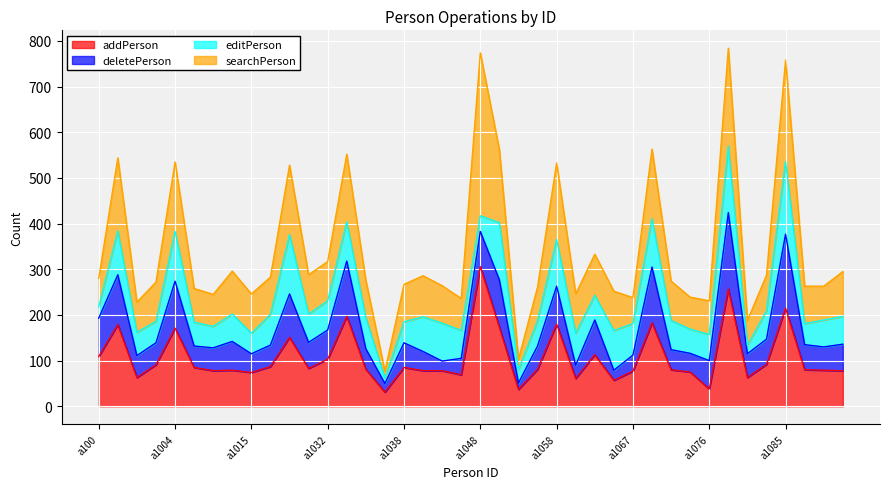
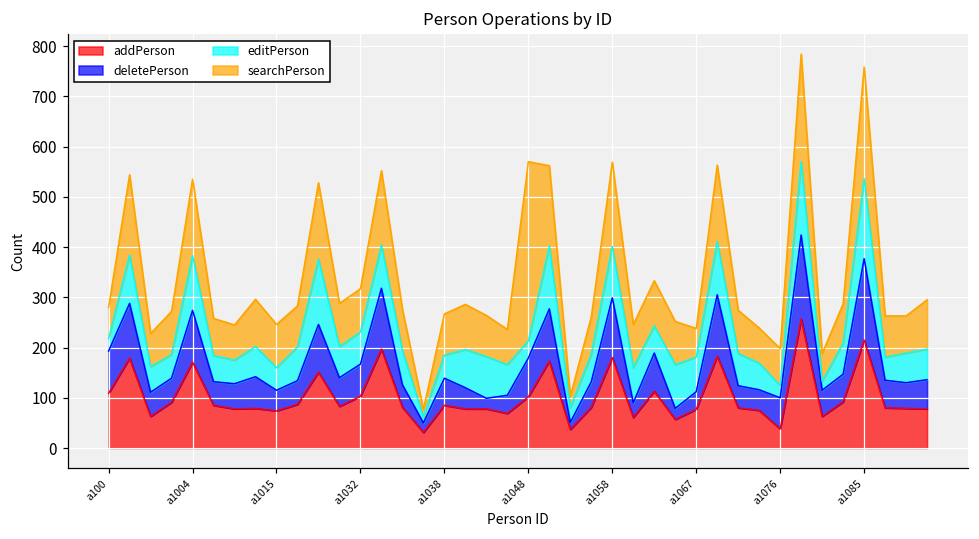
  {
    "addPerson": {
      "a100": 110,
      "a1004": 170,
      "a1015": 70,
      "a1032": 100,
      "a1038": 90,
-     "a1048": 310,
+     "a1048": 100,
      "a1058": 180,
      "a1067": 80,
      "a1076": 40,
      "a1085": 220
    },
    "deletePerson": {
      "a100": 80,
      "a1004": 100,
      "a1015": 40,
      "a1032": 60,
      "a1038": 50,
      "a1048": 80,
-     "a1058": 80,
+     "a1058": 120,
      "a1067": 40,
      "a1076": 60,
      "a1085": 160
    },
    "editPerson": {
      "a100": 30,
      "a1004": 110,
      "a1015": 50,
      "a1032": 60,
      "a1038": 50,
      "a1048": 30,
      "a1058": 100,
      "a1067": 70,
-     "a1076": 60,
+     "a1076": 20,
      "a1085": 160
    },
    "searchPerson": {
      "a100": 60,
      "a1004": 150,
      "a1015": 90,
      "a1032": 90,
      "a1038": 80,
      "a1048": 360,
      "a1058": 170,
      "a1067": 60,
      "a1076": 70,
      "a1085": 220
    }
  }
